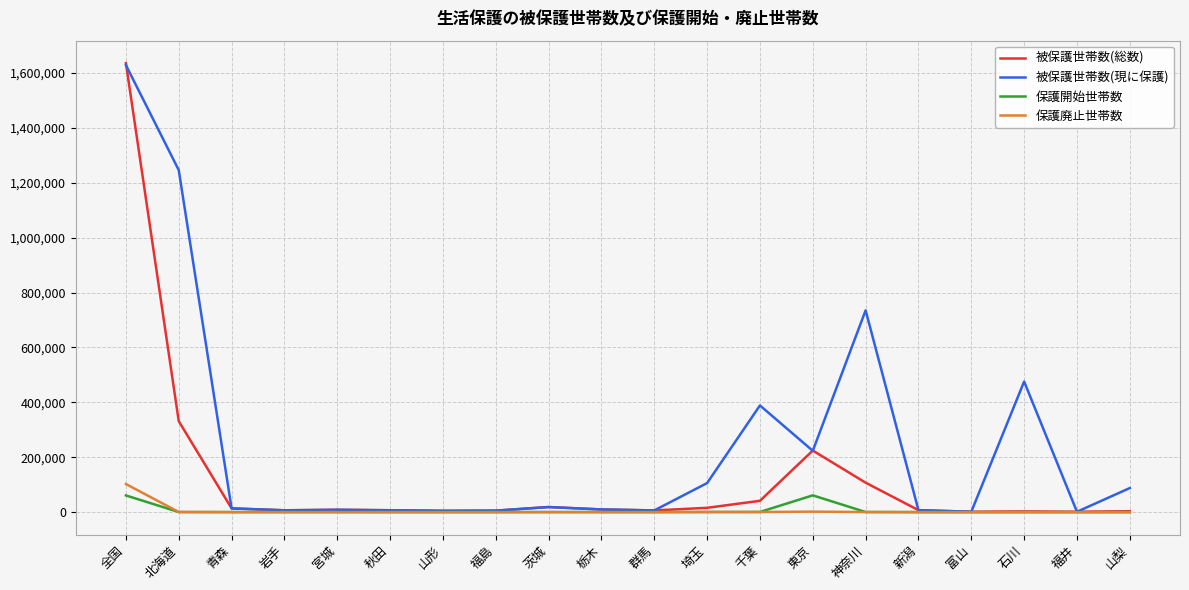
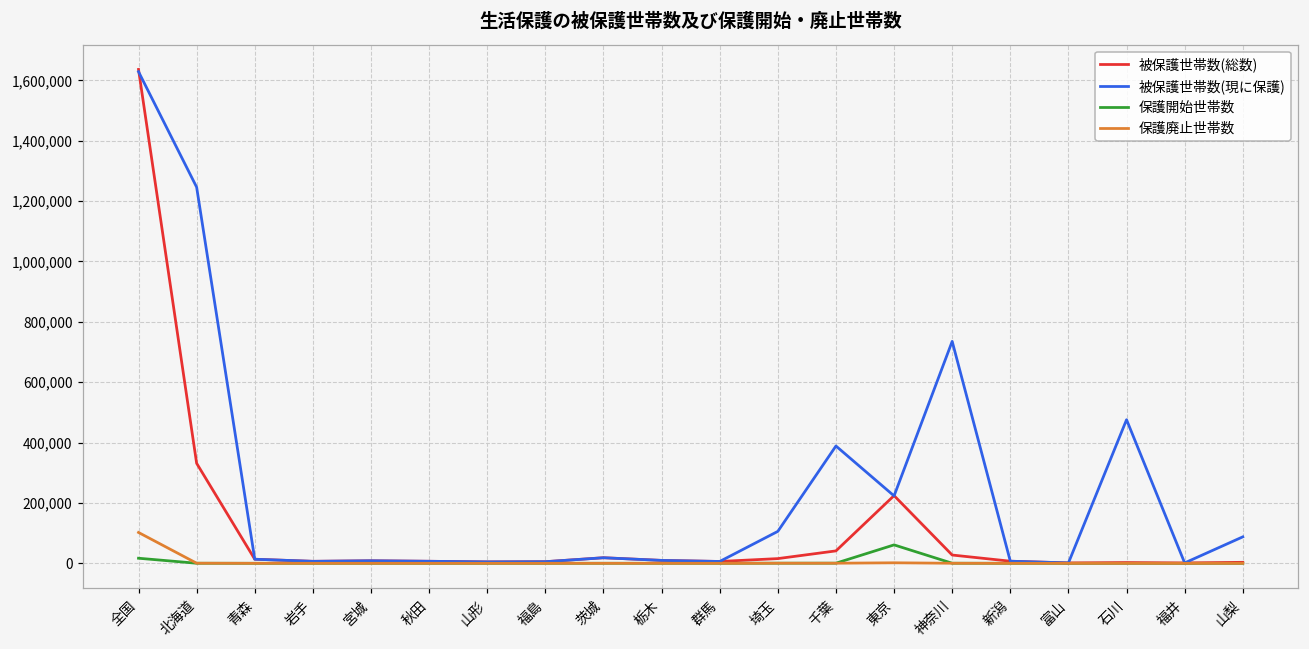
  {
    "被保護世帯数(総数)": {
      "北海道": "330,000",
      "埼玉": "20,000",
      "千葉": "40,000",
-     "神奈川": "110,000"
+     "神奈川": "30,000"
    },
    "被保護世帯数(現に保護)": {
      "北海道": "1,250,000",
      "埼玉": "110,000",
      "千葉": "390,000",
      "神奈川": "740,000",
      "石川": "480,000",
      "山梨": "90,000"
    },
    "保護開始世帯数": {
-     "全国": "60,000",
+     "全国": "20,000",
      "東京": "60,000"
    },
    "保護廃止世帯数": {
      "全国": "100,000",
      "東京": "0"
    }
  }
